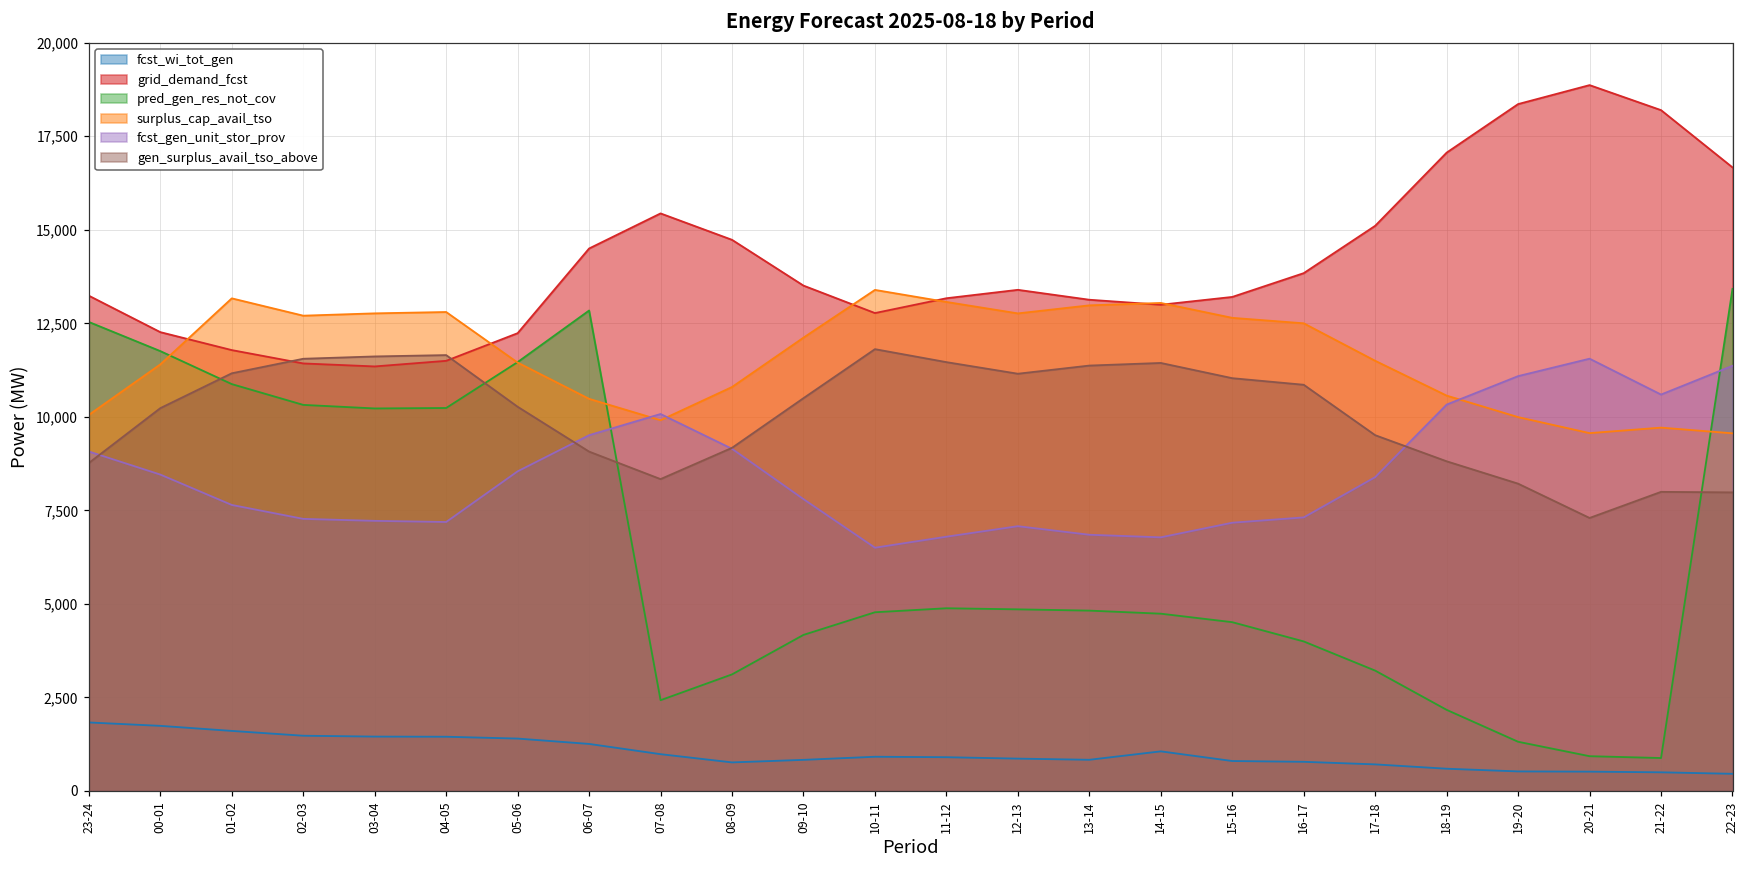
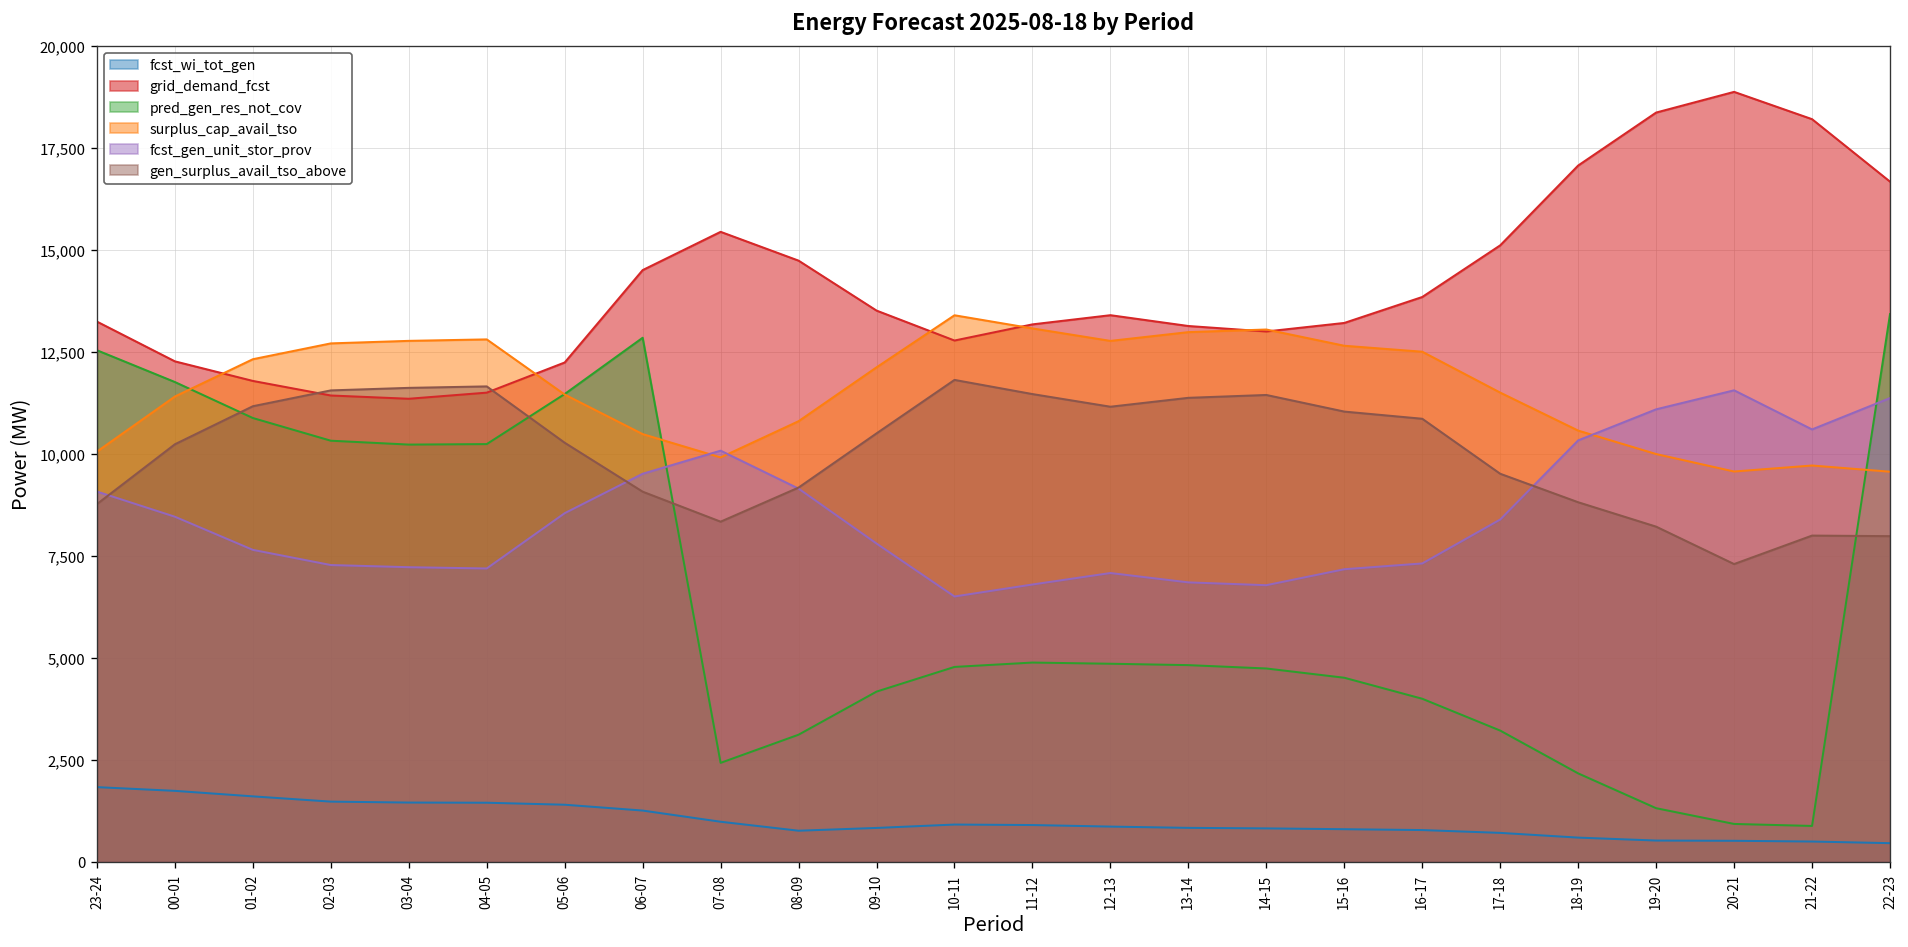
  {
    "fcst_wi_tot_gen": {
      "23-24": "1,800",
      "00-01": "1,700",
      "01-02": "1,600",
      "02-03": "1,500",
      "03-04": "1,500",
      "04-05": "1,400",
      "05-06": "1,400",
      "06-07": "1,300",
      "07-08": "1,000",
      "08-09": "800",
      "09-10": "800",
      "10-11": "900",
      "11-12": "900",
      "12-13": "900",
      "13-14": "800",
-     "14-15": "1,100",
+     "14-15": "800",
      "15-16": "800",
      "16-17": "800",
      "17-18": "700",
      "18-19": "600",
      "19-20": "500",
      "20-21": "500",
      "21-22": "500",
      "22-23": "500"
    },
    "grid_demand_fcst": {
      "23-24": "13,200",
      "00-01": "12,300",
      "01-02": "11,800",
      "02-03": "11,400",
      "03-04": "11,300",
      "04-05": "11,500",
      "05-06": "12,200",
      "06-07": "14,500",
      "07-08": "15,400",
      "08-09": "14,700",
      "09-10": "13,500",
      "10-11": "12,800",
      "11-12": "13,200",
      "12-13": "13,400",
      "13-14": "13,100",
      "15-16": "13,200",
      "16-17": "13,800",
      "17-18": "15,100",
      "18-19": "17,100",
      "19-20": "18,400",
      "20-21": "18,900",
      "21-22": "18,200",
      "22-23": "16,700"
    },
    "pred_gen_res_not_cov": {
      "23-24": "12,500",
      "00-01": "11,800",
      "01-02": "10,900",
      "02-03": "10,300",
      "03-04": "10,200",
      "04-05": "10,200",
      "06-07": "12,800",
      "07-08": "2,400",
      "08-09": "3,100",
      "09-10": "4,200",
      "10-11": "4,800",
      "11-12": "4,900",
      "12-13": "4,900",
      "13-14": "4,800",
      "14-15": "4,700",
      "15-16": "4,500",
      "16-17": "4,000",
      "17-18": "3,200",
      "18-19": "2,200",
      "19-20": "1,300",
      "20-21": "900",
      "21-22": "900",
      "22-23": "13,400"
    },
    "surplus_cap_avail_tso": {
      "23-24": "10,100",
      "00-01": "11,400",
-     "01-02": "13,200",
+     "01-02": "12,300",
      "02-03": "12,700",
      "03-04": "12,800",
      "04-05": "12,800",
      "06-07": "10,500",
      "07-08": "9,900",
      "08-09": "10,800",
      "09-10": "12,100",
      "10-11": "13,400",
      "11-12": "13,100",
      "12-13": "12,800",
      "13-14": "13,000",
      "15-16": "12,600",
      "16-17": "12,500",
      "17-18": "11,500",
      "18-19": "10,600",
      "19-20": "10,000",
      "20-21": "9,600",
      "21-22": "9,700",
      "22-23": "9,600"
    },
    "fcst_gen_unit_stor_prov": {
      "23-24": "9,100",
      "00-01": "8,500",
      "01-02": "7,600",
      "02-03": "7,300",
      "03-04": "7,200",
      "04-05": "7,200",
      "05-06": "8,500",
      "06-07": "9,500",
      "07-08": "10,100",
      "09-10": "7,800",
      "10-11": "6,500",
      "11-12": "6,800",
      "12-13": "7,100",
      "13-14": "6,800",
      "14-15": "6,800",
      "15-16": "7,200",
      "16-17": "7,300",
      "17-18": "8,400",
      "18-19": "10,300",
      "19-20": "11,100",
      "20-21": "11,600",
      "21-22": "10,600",
      "22-23": "11,400"
    },
    "gen_surplus_avail_tso_above": {
      "23-24": "8,800",
      "00-01": "10,200",
      "01-02": "11,200",
      "02-03": "11,600",
      "03-04": "11,600",
      "04-05": "11,700",
      "05-06": "10,300",
      "06-07": "9,100",
      "07-08": "8,300",
      "09-10": "10,500",
      "10-11": "11,800",
      "11-12": "11,500",
      "12-13": "11,200",
      "13-14": "11,400",
      "14-15": "11,400",
      "15-16": "11,000",
      "16-17": "10,900",
      "17-18": "9,500",
      "18-19": "8,800",
      "19-20": "8,200",
      "20-21": "7,300",
      "21-22": "8,000",
      "22-23": "8,000"
    }
  }
